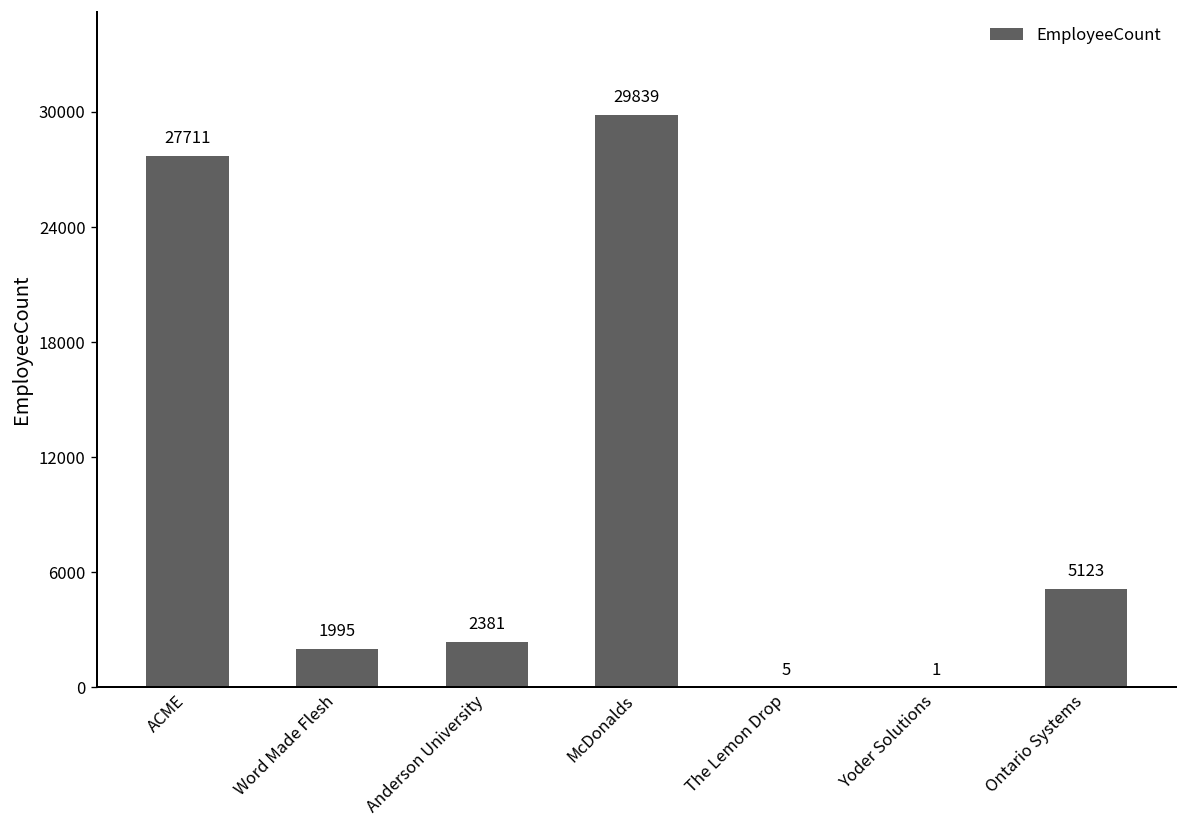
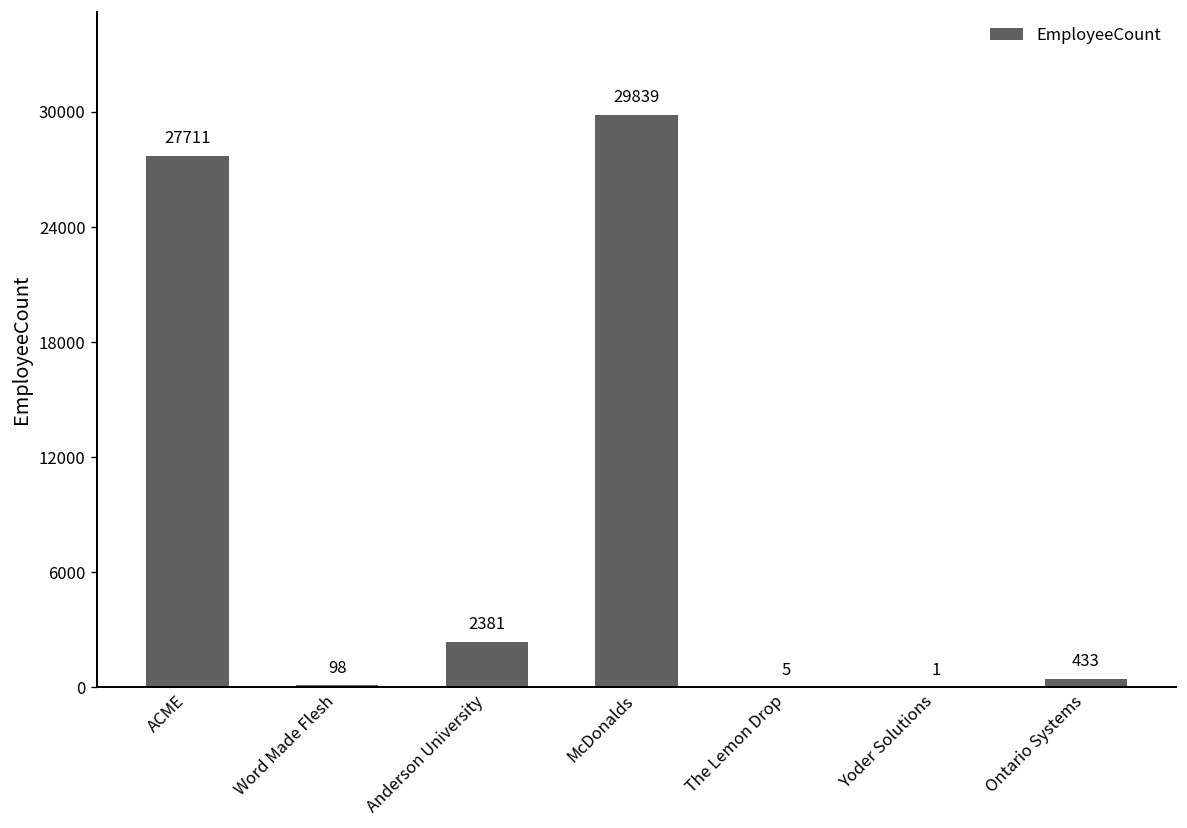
  {
    "ACME": 27711,
-   "Word Made Flesh": 1995,
+   "Word Made Flesh": 98,
    "Anderson University": 2381,
    "McDonalds": 29839,
    "The Lemon Drop": 5,
    "Yoder Solutions": 1,
-   "Ontario Systems": 5123
+   "Ontario Systems": 433
  }
